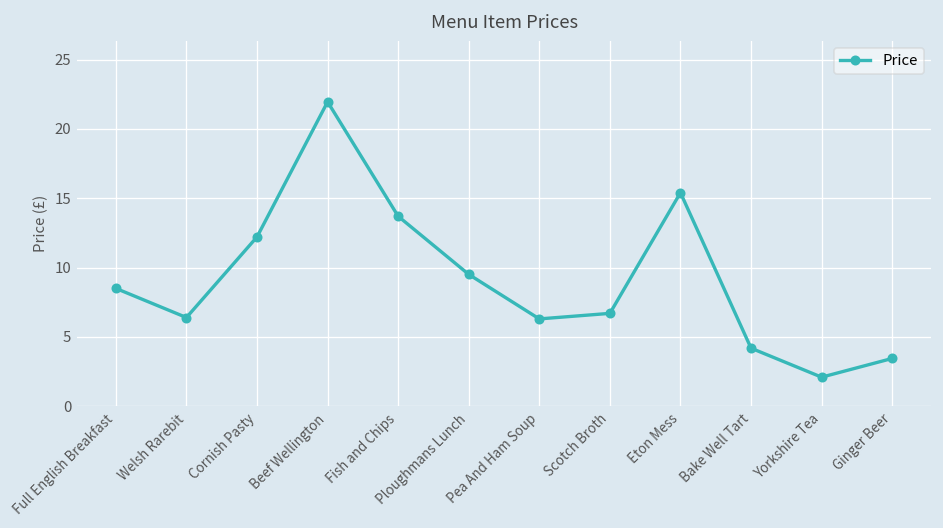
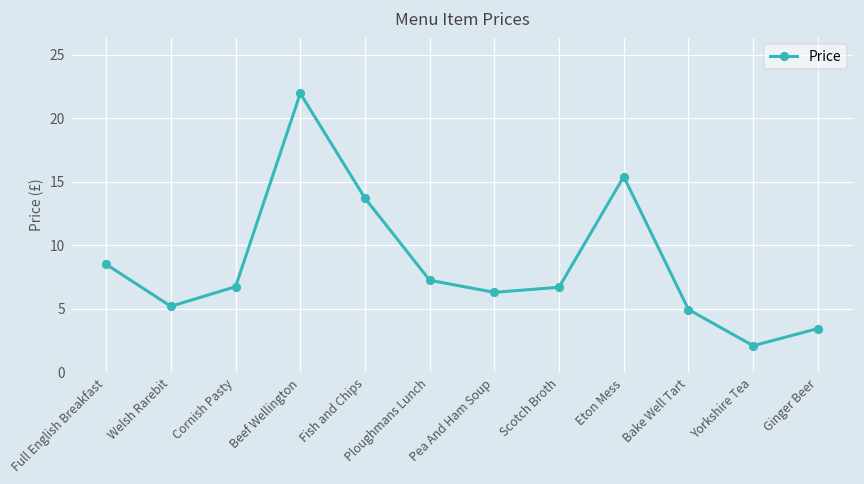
  {
    "Full English Breakfast": 8.5,
-   "Welsh Rarebit": 6.4,
-   "Cornish Pasty": 12.2,
+   "Welsh Rarebit": 5.2,
+   "Cornish Pasty": 6.8,
    "Beef Wellington": 22.0,
    "Fish and Chips": 13.7,
-   "Ploughmans Lunch": 9.5,
+   "Ploughmans Lunch": 7.3,
    "Pea And Ham Soup": 6.3,
    "Scotch Broth": 6.7,
    "Eton Mess": 15.4,
-   "Bake Well Tart": 4.2,
+   "Bake Well Tart": 5.0,
    "Yorkshire Tea": 2.1,
    "Ginger Beer": 3.5
  }
